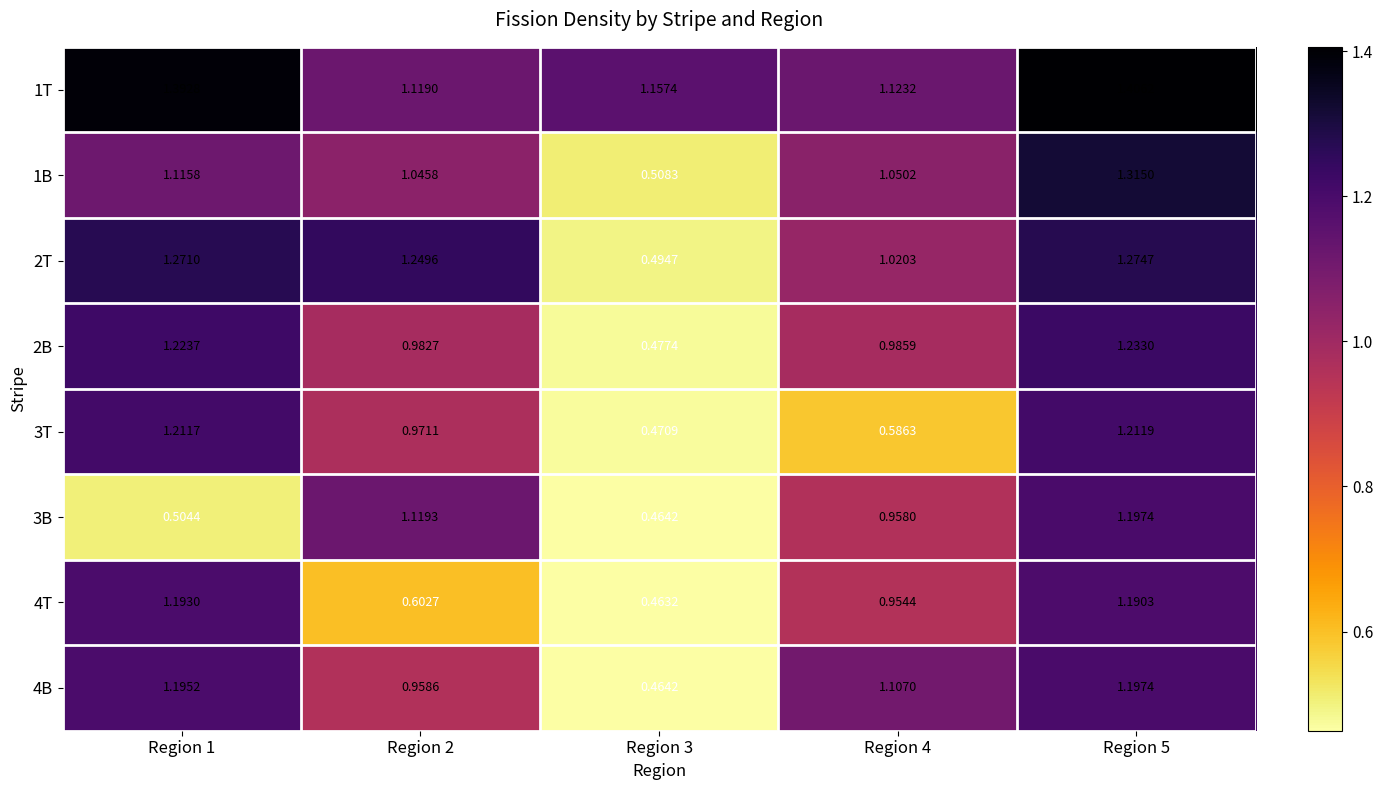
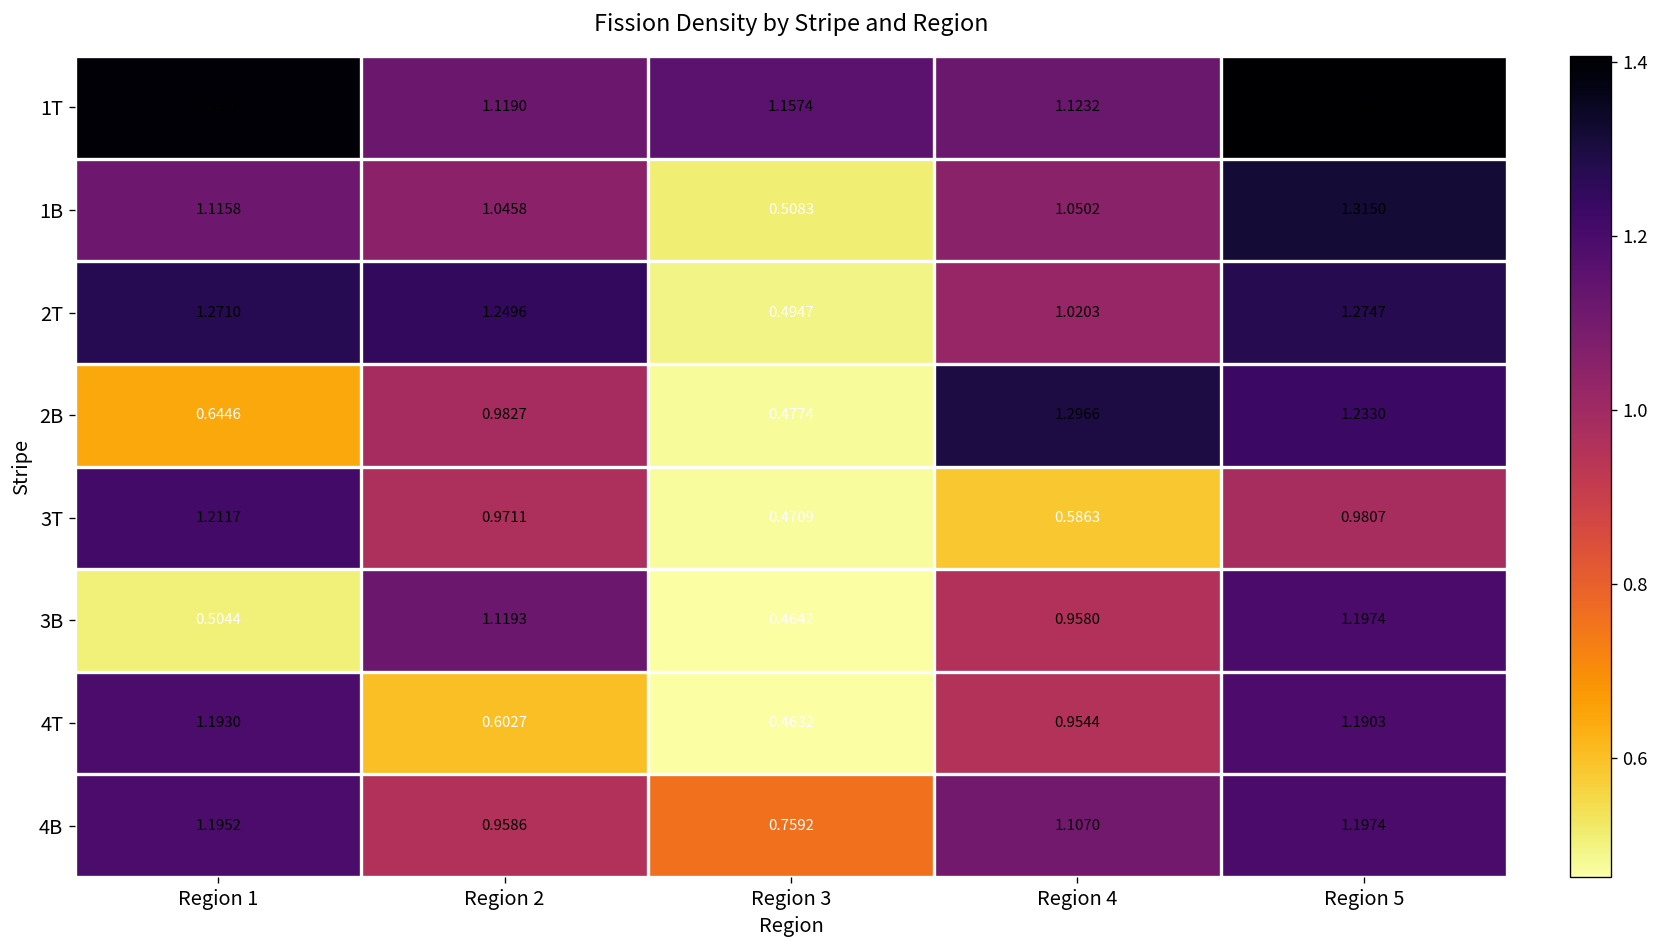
  {
    "1T": {
      "Region 2": 1.1190,
      "Region 3": 1.1574,
      "Region 4": 1.1232
    },
    "1B": {
      "Region 1": 1.1158,
      "Region 2": 1.0458,
      "Region 3": 0.5083,
      "Region 4": 1.0502,
      "Region 5": 1.3150
    },
    "2T": {
      "Region 1": 1.2710,
      "Region 2": 1.2496,
      "Region 3": 0.4947,
      "Region 4": 1.0203,
      "Region 5": 1.2747
    },
    "2B": {
-     "Region 1": 1.2237,
+     "Region 1": 0.6446,
      "Region 2": 0.9827,
      "Region 3": 0.4774,
-     "Region 4": 0.9859,
+     "Region 4": 1.2966,
      "Region 5": 1.2330
    },
    "3T": {
      "Region 1": 1.2117,
      "Region 2": 0.9711,
      "Region 3": 0.4709,
      "Region 4": 0.5863,
-     "Region 5": 1.2119
+     "Region 5": 0.9807
    },
    "3B": {
      "Region 1": 0.5044,
      "Region 2": 1.1193,
      "Region 3": 0.4642,
      "Region 4": 0.9580,
      "Region 5": 1.1974
    },
    "4T": {
      "Region 1": 1.1930,
      "Region 2": 0.6027,
      "Region 3": 0.4632,
      "Region 4": 0.9544,
      "Region 5": 1.1903
    },
    "4B": {
      "Region 1": 1.1952,
      "Region 2": 0.9586,
-     "Region 3": 0.4642,
+     "Region 3": 0.7592,
      "Region 4": 1.1070,
      "Region 5": 1.1974
    }
  }
